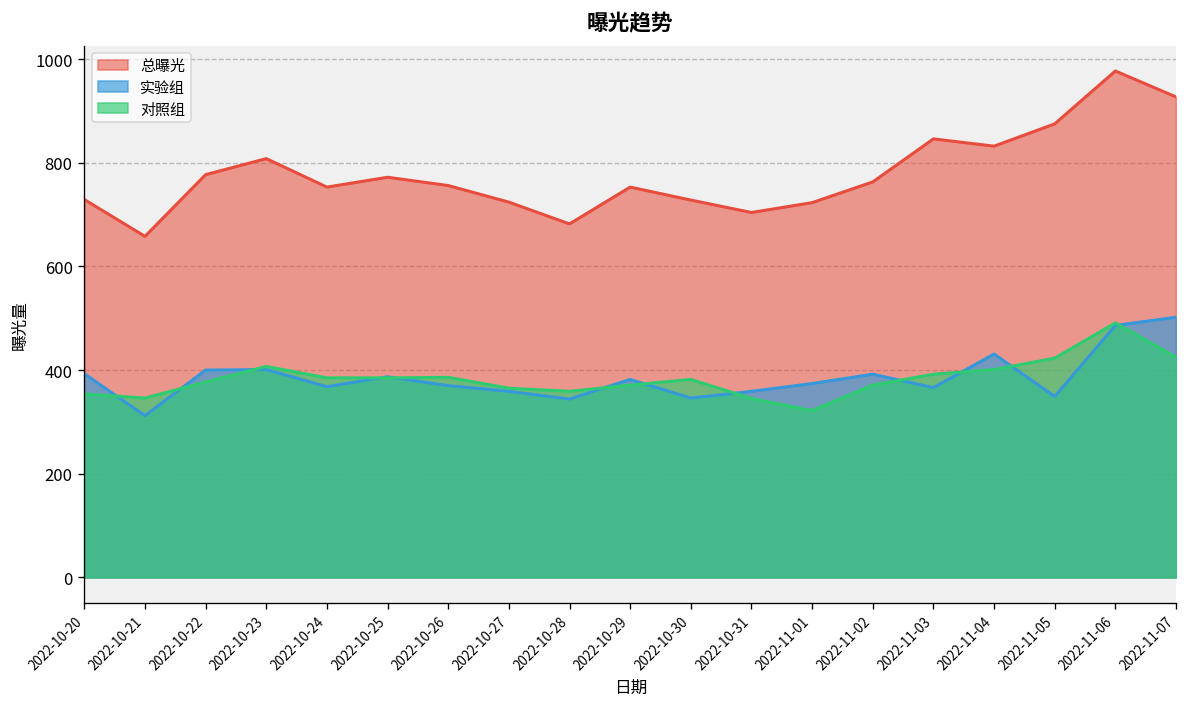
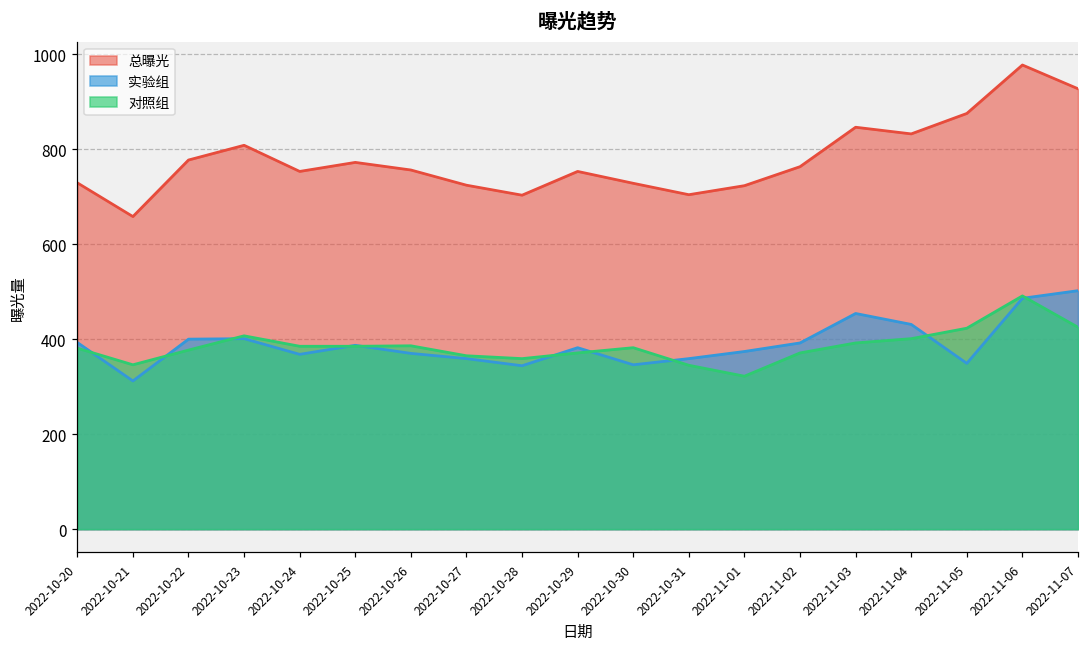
  {
    "总曝光": {
      "2022-10-20": 730,
      "2022-10-21": 660,
      "2022-10-22": 780,
      "2022-10-23": 810,
      "2022-10-24": 750,
      "2022-10-25": 770,
      "2022-10-26": 760,
      "2022-10-27": 720,
-     "2022-10-28": 680,
+     "2022-10-28": 700,
      "2022-10-29": 750,
      "2022-10-30": 730,
      "2022-10-31": 700,
      "2022-11-01": 720,
      "2022-11-02": 760,
      "2022-11-03": 850,
      "2022-11-04": 830,
      "2022-11-05": 880,
      "2022-11-06": 980,
      "2022-11-07": 930
    },
    "实验组": {
      "2022-10-20": 390,
      "2022-10-21": 310,
      "2022-10-22": 400,
      "2022-10-23": 400,
      "2022-10-24": 370,
      "2022-10-26": 370,
      "2022-10-27": 360,
      "2022-10-28": 340,
      "2022-10-29": 380,
      "2022-10-30": 350,
      "2022-10-31": 360,
      "2022-11-01": 370,
      "2022-11-02": 390,
-     "2022-11-03": 370,
+     "2022-11-03": 450,
      "2022-11-04": 430,
      "2022-11-05": 350,
      "2022-11-07": 500
    },
    "对照组": {
-     "2022-10-20": 350,
+     "2022-10-20": 380,
      "2022-10-21": 350,
      "2022-10-22": 380,
      "2022-10-23": 410,
      "2022-10-24": 390,
      "2022-10-26": 390,
      "2022-10-27": 370,
      "2022-10-28": 360,
      "2022-10-29": 370,
      "2022-10-30": 380,
      "2022-10-31": 350,
      "2022-11-01": 320,
      "2022-11-02": 370,
      "2022-11-03": 390,
      "2022-11-04": 400,
      "2022-11-05": 420,
      "2022-11-07": 430
    }
  }
